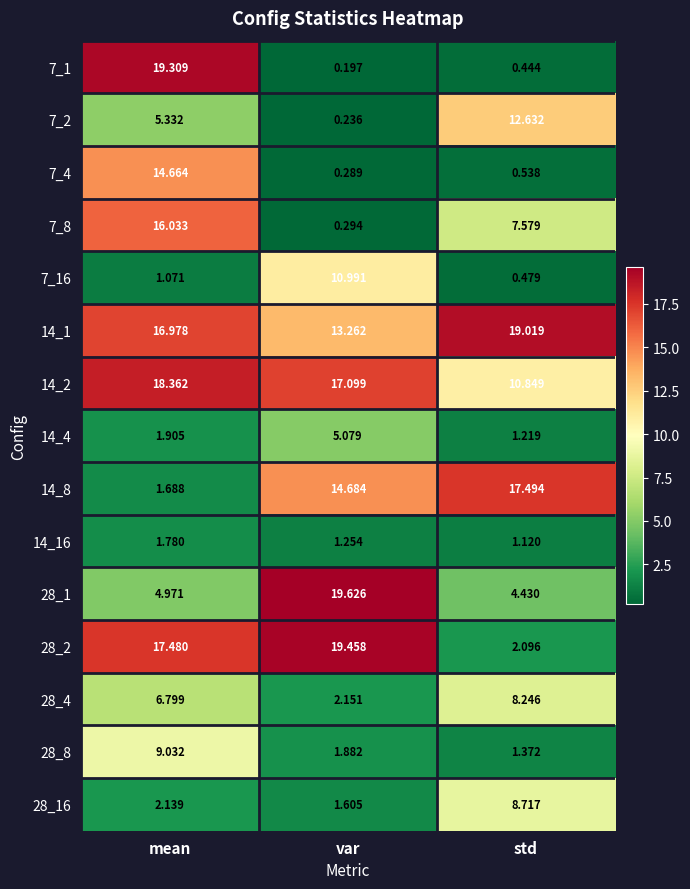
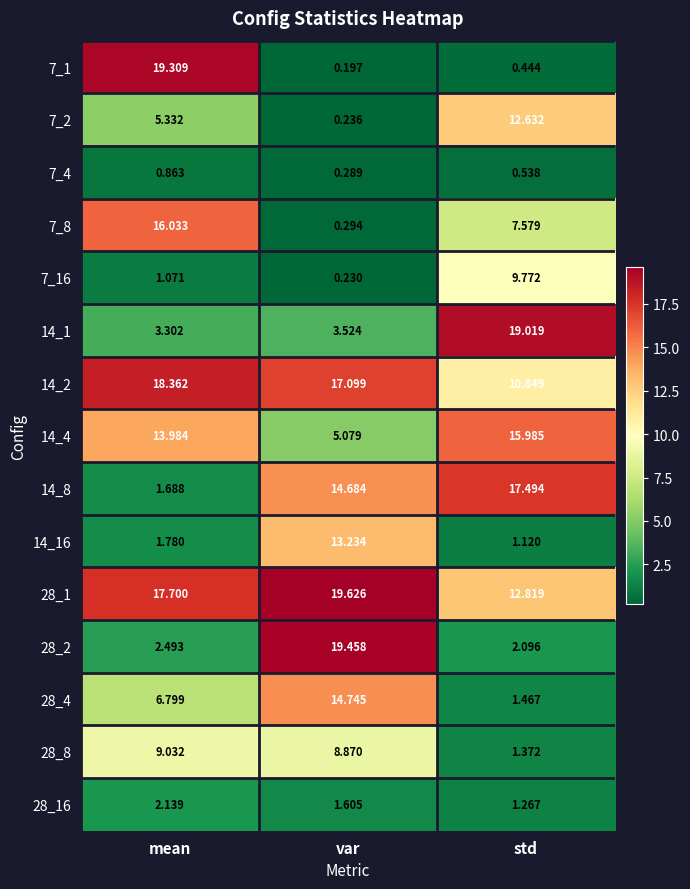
  {
    "7_1": {
      "mean": 19.309,
      "var": 0.197,
      "std": 0.444
    },
    "7_2": {
      "mean": 5.332,
      "var": 0.236,
      "std": 12.632
    },
    "7_4": {
-     "mean": 14.664,
+     "mean": 0.863,
      "var": 0.289,
      "std": 0.538
    },
    "7_8": {
      "mean": 16.033,
      "var": 0.294,
      "std": 7.579
    },
    "7_16": {
      "mean": 1.071,
-     "var": 10.991,
-     "std": 0.479
+     "var": 0.230,
+     "std": 9.772
    },
    "14_1": {
-     "mean": 16.978,
-     "var": 13.262,
+     "mean": 3.302,
+     "var": 3.524,
      "std": 19.019
    },
    "14_2": {
      "mean": 18.362,
      "var": 17.099,
      "std": 10.849
    },
    "14_4": {
-     "mean": 1.905,
+     "mean": 13.984,
      "var": 5.079,
-     "std": 1.219
+     "std": 15.985
    },
    "14_8": {
      "mean": 1.688,
      "var": 14.684,
      "std": 17.494
    },
    "14_16": {
      "mean": 1.780,
-     "var": 1.254,
+     "var": 13.234,
      "std": 1.120
    },
    "28_1": {
-     "mean": 4.971,
+     "mean": 17.700,
      "var": 19.626,
-     "std": 4.430
+     "std": 12.819
    },
    "28_2": {
-     "mean": 17.480,
+     "mean": 2.493,
      "var": 19.458,
      "std": 2.096
    },
    "28_4": {
      "mean": 6.799,
-     "var": 2.151,
-     "std": 8.246
+     "var": 14.745,
+     "std": 1.467
    },
    "28_8": {
      "mean": 9.032,
-     "var": 1.882,
+     "var": 8.870,
      "std": 1.372
    },
    "28_16": {
      "mean": 2.139,
      "var": 1.605,
-     "std": 8.717
+     "std": 1.267
    }
  }
